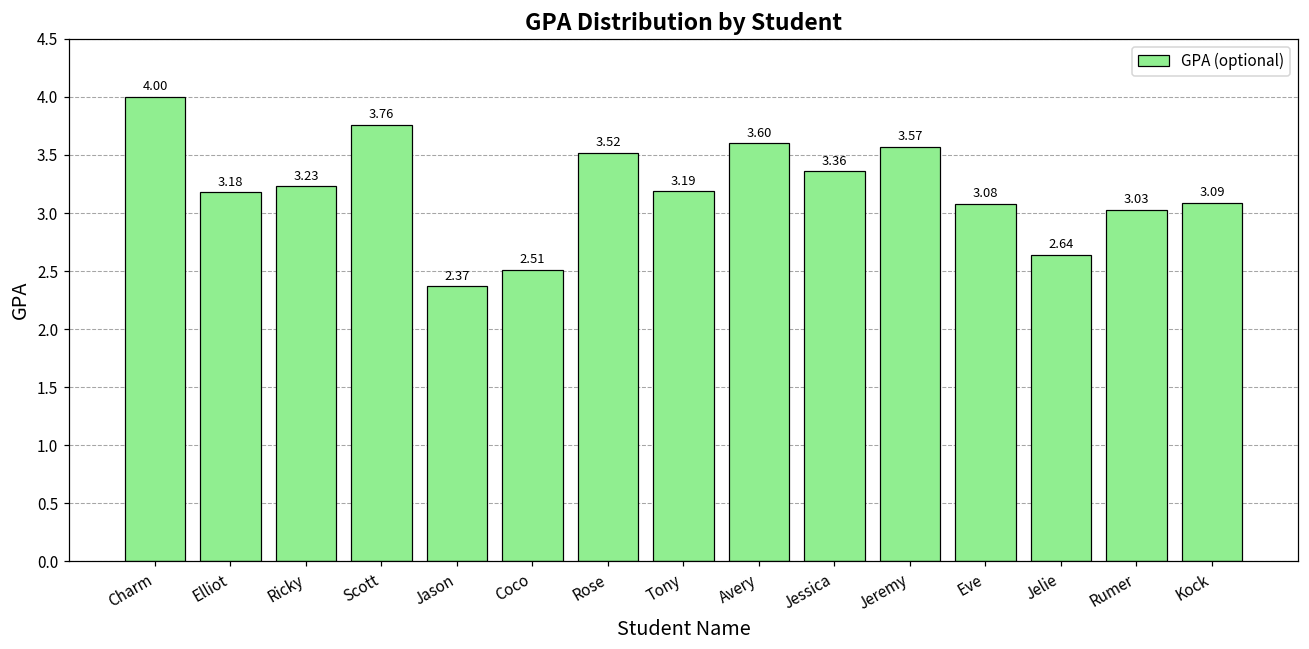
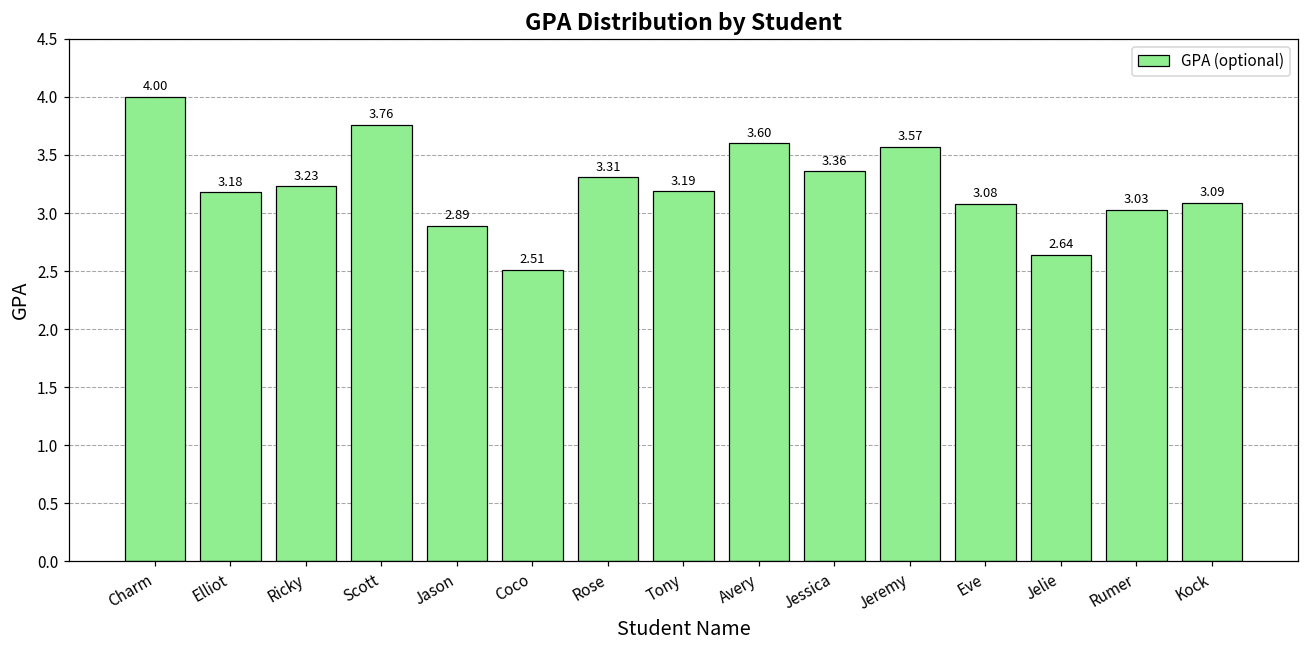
  {
    "Charm": 4.00,
    "Elliot": 3.18,
    "Ricky": 3.23,
    "Scott": 3.76,
-   "Jason": 2.37,
+   "Jason": 2.89,
    "Coco": 2.51,
-   "Rose": 3.52,
+   "Rose": 3.31,
    "Tony": 3.19,
    "Avery": 3.60,
    "Jessica": 3.36,
    "Jeremy": 3.57,
    "Eve": 3.08,
    "Jelie": 2.64,
    "Rumer": 3.03,
    "Kock": 3.09
  }
